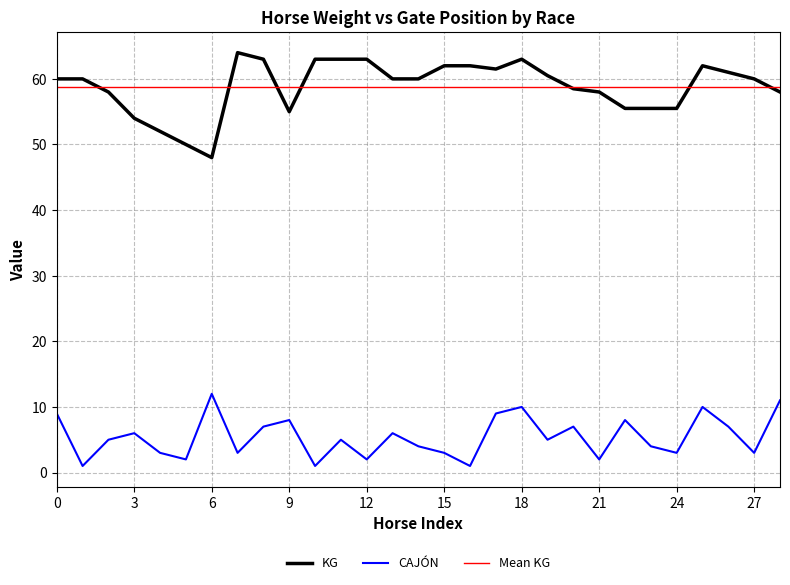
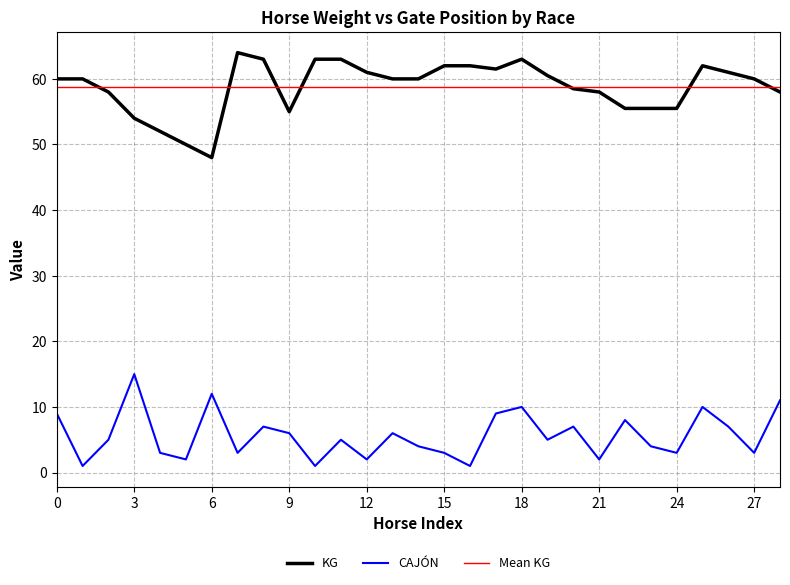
  {
    "KG": {
      "0": 60,
      "3": 54,
      "6": 48,
      "9": 55,
-     "12": 63,
+     "12": 61,
      "15": 62,
      "18": 63,
      "21": 58,
      "24": 56,
      "27": 60
    },
    "CAJÓN": {
      "0": 9,
-     "3": 6,
+     "3": 15,
      "6": 12,
-     "9": 8,
+     "9": 6,
      "12": 2,
      "15": 3,
      "18": 10,
      "21": 2,
      "24": 3,
      "27": 3
    }
  }
